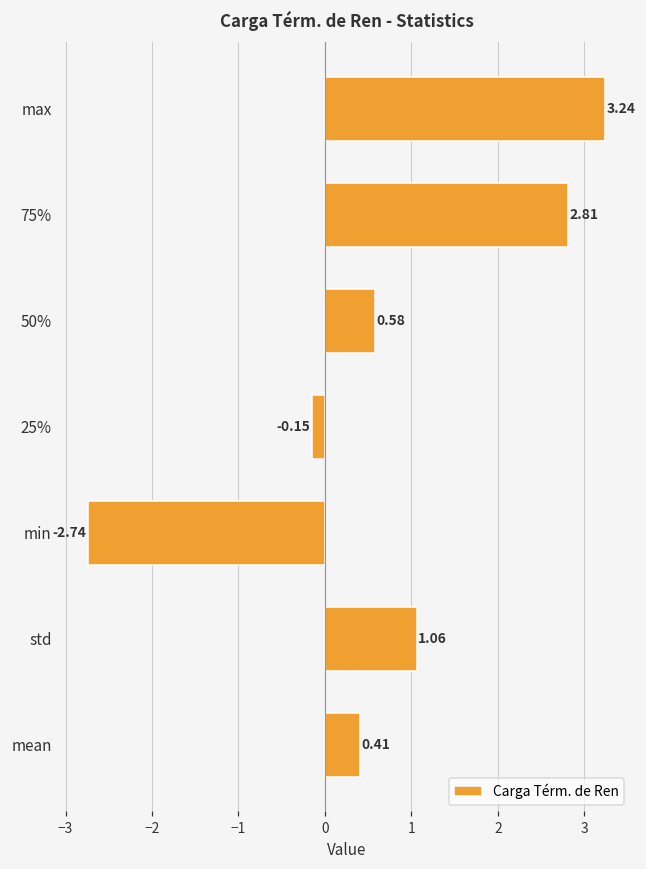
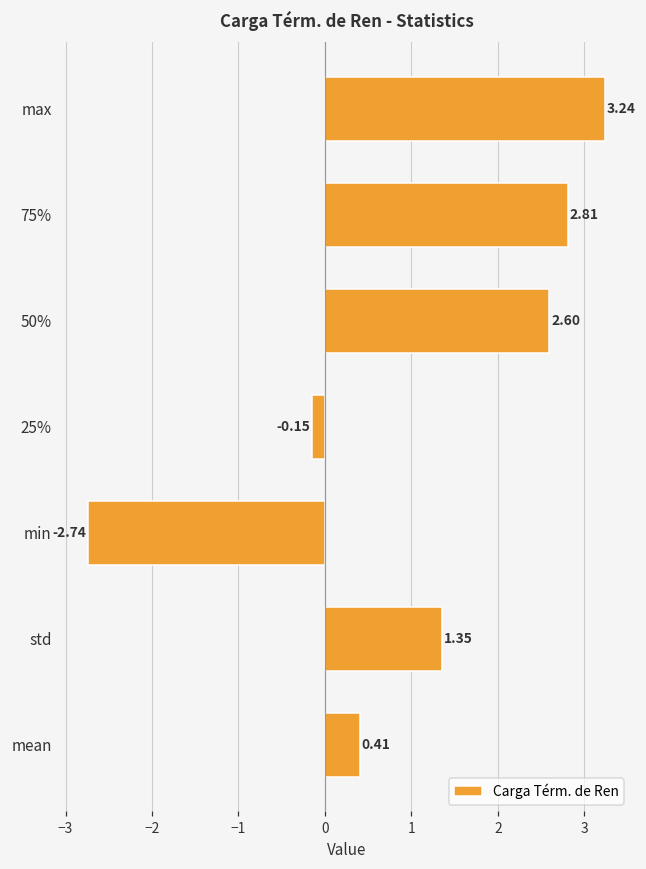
  {
    "max": 3.24,
    "75%": 2.81,
-   "50%": 0.58,
+   "50%": 2.60,
    "25%": -0.15,
    "min": -2.74,
-   "std": 1.06,
+   "std": 1.35,
    "mean": 0.41
  }
